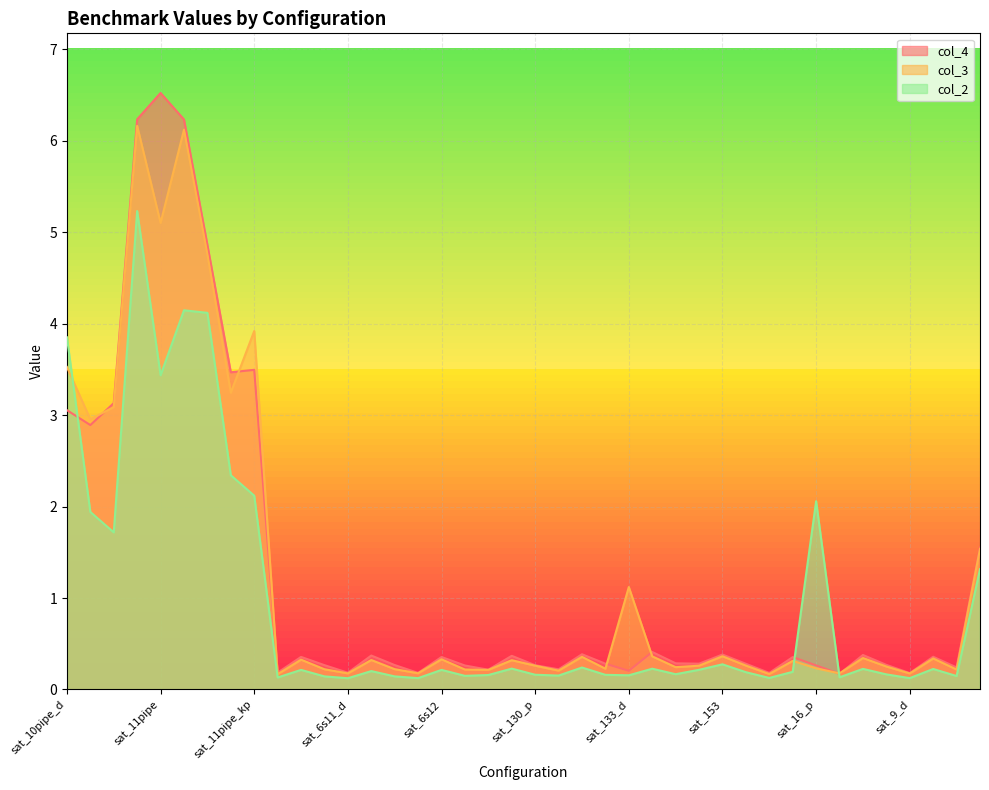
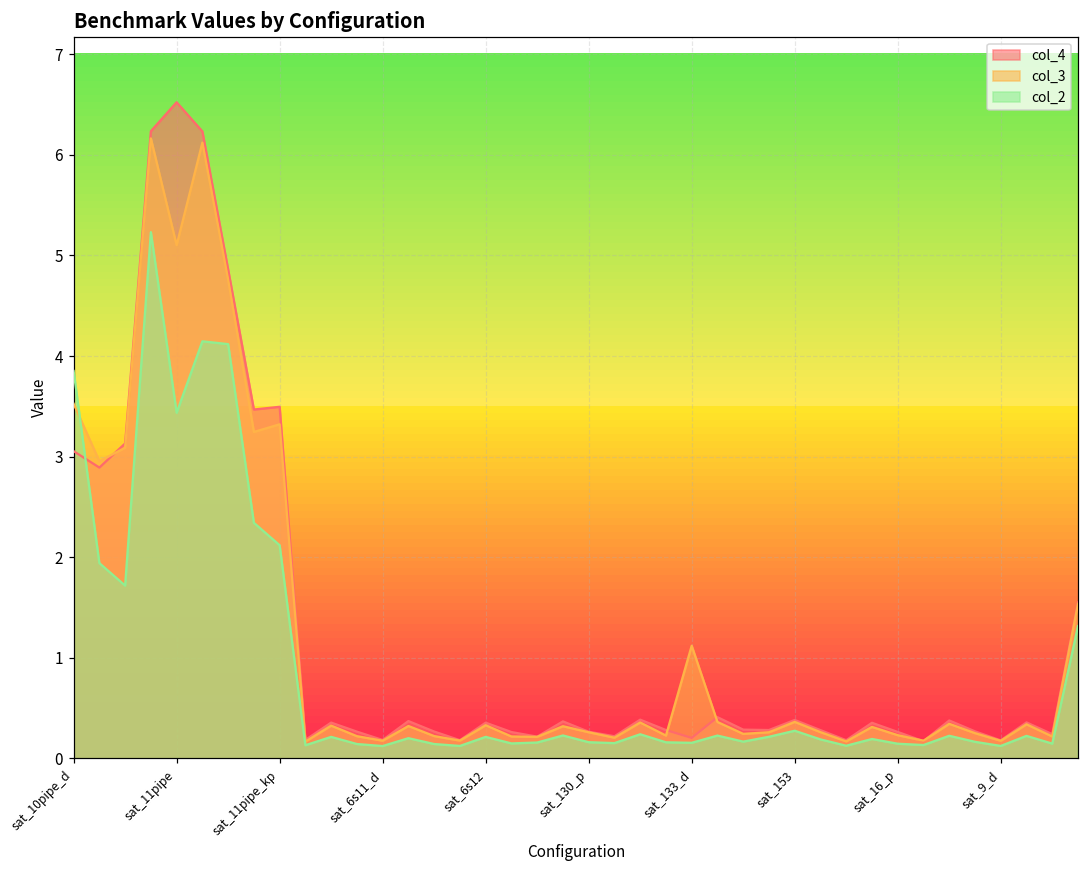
  {
    "col_4": {
      "sat_10pipe_d": 3.1,
      "sat_11pipe": 6.5,
      "sat_11pipe_kp": 3.5,
      "sat_133_d": 0.2,
      "sat_16_p": 0.3
    },
    "col_3": {
      "sat_10pipe_d": 3.5,
      "sat_11pipe": 5.1,
-     "sat_11pipe_kp": 3.9,
+     "sat_11pipe_kp": 3.3,
      "sat_133_d": 1.1,
      "sat_16_p": 0.2
    },
    "col_2": {
      "sat_10pipe_d": 3.9,
      "sat_11pipe": 3.4,
      "sat_11pipe_kp": 2.1,
      "sat_6s11_d": 0.1,
      "sat_6s12": 0.2,
      "sat_130_p": 0.2,
      "sat_133_d": 0.2,
      "sat_153": 0.3,
-     "sat_16_p": 2.1,
+     "sat_16_p": 0.1,
      "sat_9_d": 0.1
    }
  }
